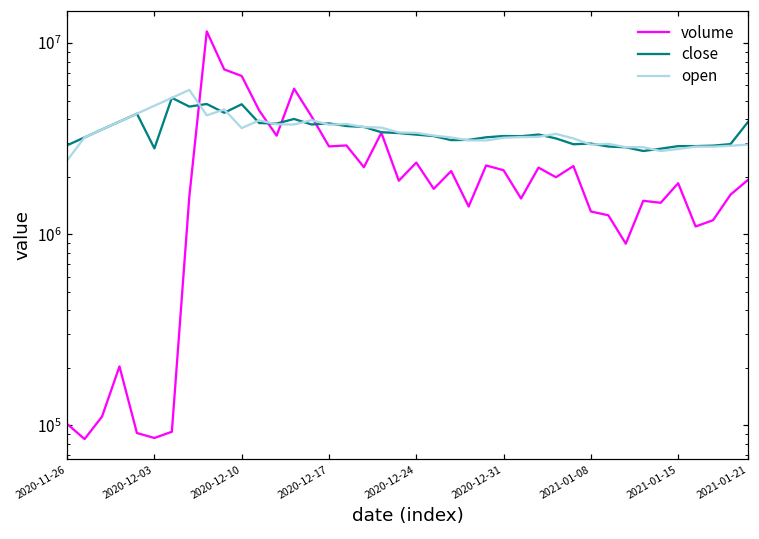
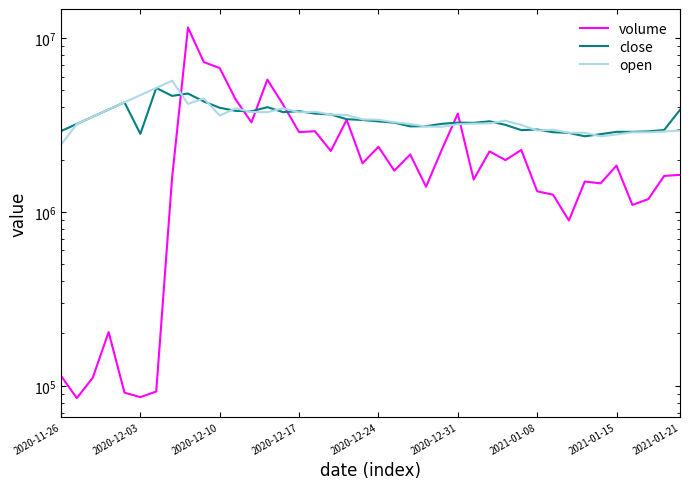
  {
    "volume": {
-     "2020-11-26": 100000,
+     "2020-11-26": 110000,
      "2020-12-03": 90000,
      "2020-12-10": 6700000,
      "2020-12-17": 2900000,
      "2020-12-24": 2400000,
-     "2020-12-31": 2200000,
+     "2020-12-31": 3700000,
      "2021-01-08": 1300000,
      "2021-01-15": 1800000,
-     "2021-01-21": 1900000
+     "2021-01-21": 1600000
    },
    "close": {
      "2020-11-26": 2900000,
      "2020-12-03": 2800000,
-     "2020-12-10": 4800000,
+     "2020-12-10": 4000000,
      "2021-01-15": 2900000,
      "2021-01-21": 3900000
    },
    "open": {
      "2020-11-26": 2400000,
      "2020-12-03": 4700000,
      "2020-12-10": 3600000,
      "2021-01-15": 2800000,
      "2021-01-21": 2900000
    }
  }
